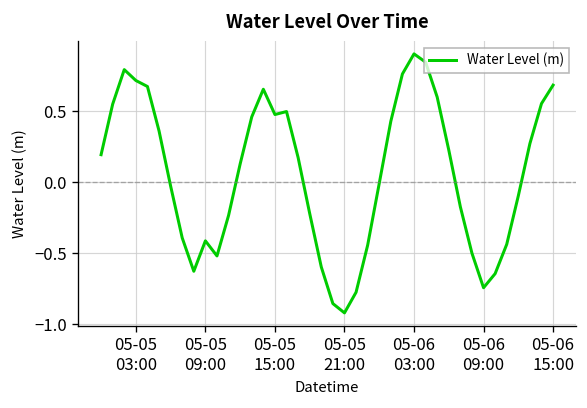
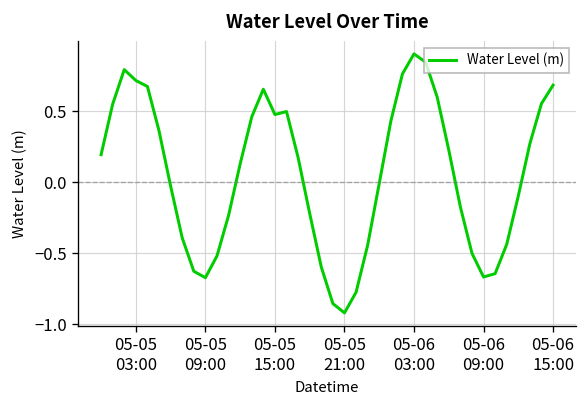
  {
    "05-05 03:00": 0.72,
-   "05-05 09:00": -0.41,
+   "05-05 09:00": -0.67,
    "05-05 15:00": 0.48,
    "05-05 21:00": -0.92,
    "05-06 03:00": 0.90,
-   "05-06 09:00": -0.74,
+   "05-06 09:00": -0.67,
    "05-06 15:00": 0.68
  }
